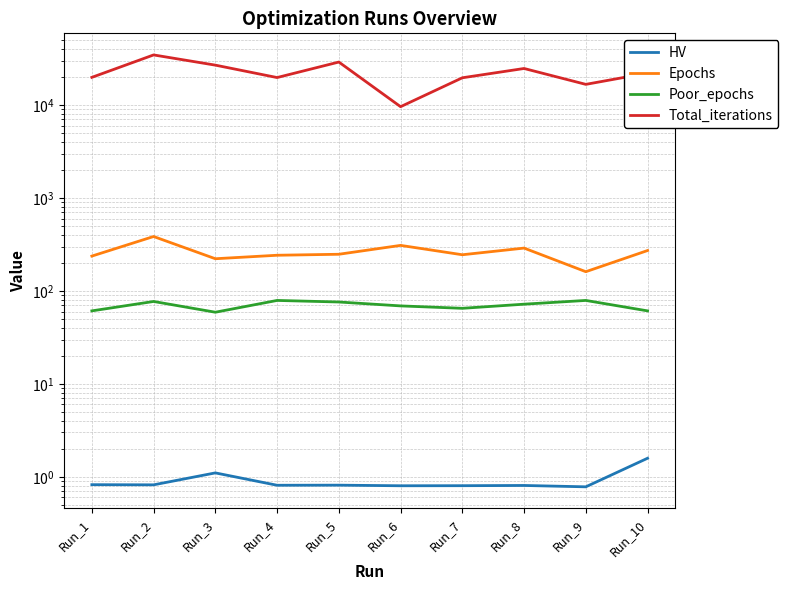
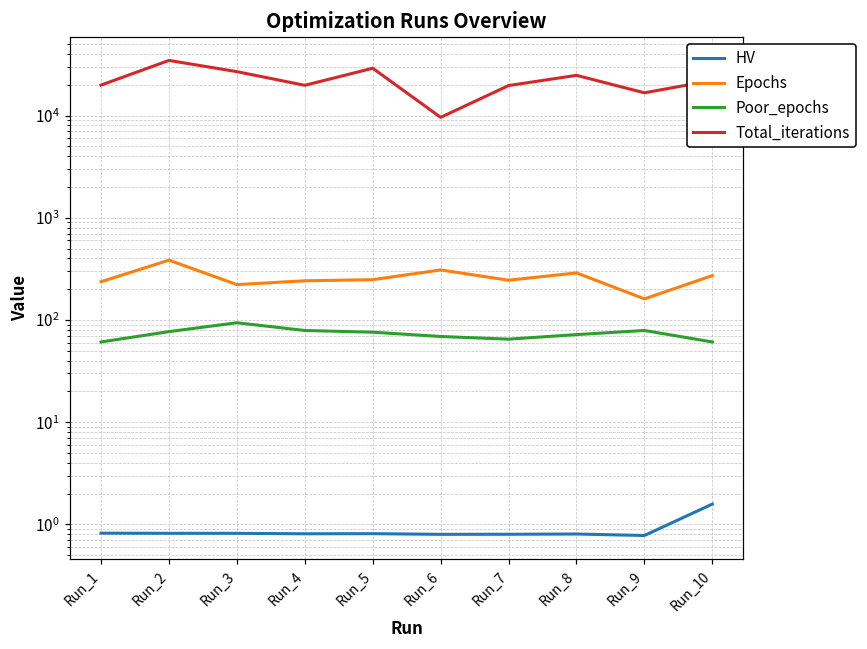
  {
    "HV": {
      "Run_1": 0.8,
      "Run_2": 0.8,
-     "Run_3": 1.1,
+     "Run_3": 0.8,
      "Run_4": 0.8,
      "Run_5": 0.8,
      "Run_6": 0.8,
      "Run_7": 0.8,
      "Run_8": 0.8,
      "Run_9": 0.8,
      "Run_10": 1.6
    },
    "Epochs": {
      "Run_1": 240,
      "Run_2": 390,
      "Run_3": 220,
      "Run_4": 240,
      "Run_5": 250,
      "Run_6": 310,
      "Run_7": 250,
      "Run_8": 290,
      "Run_9": 160,
      "Run_10": 270
    },
    "Poor_epochs": {
      "Run_1": 60,
      "Run_2": 80,
-     "Run_3": 60,
+     "Run_3": 90,
      "Run_4": 80,
      "Run_5": 80,
      "Run_6": 70,
      "Run_7": 70,
      "Run_8": 70,
      "Run_9": 80,
      "Run_10": 60
    },
    "Total_iterations": {
      "Run_1": 20000,
      "Run_2": 35000,
      "Run_3": 27000,
      "Run_4": 20000,
      "Run_5": 29000,
      "Run_6": 10000,
      "Run_7": 20000,
      "Run_8": 25000,
      "Run_9": 17000
    }
  }
